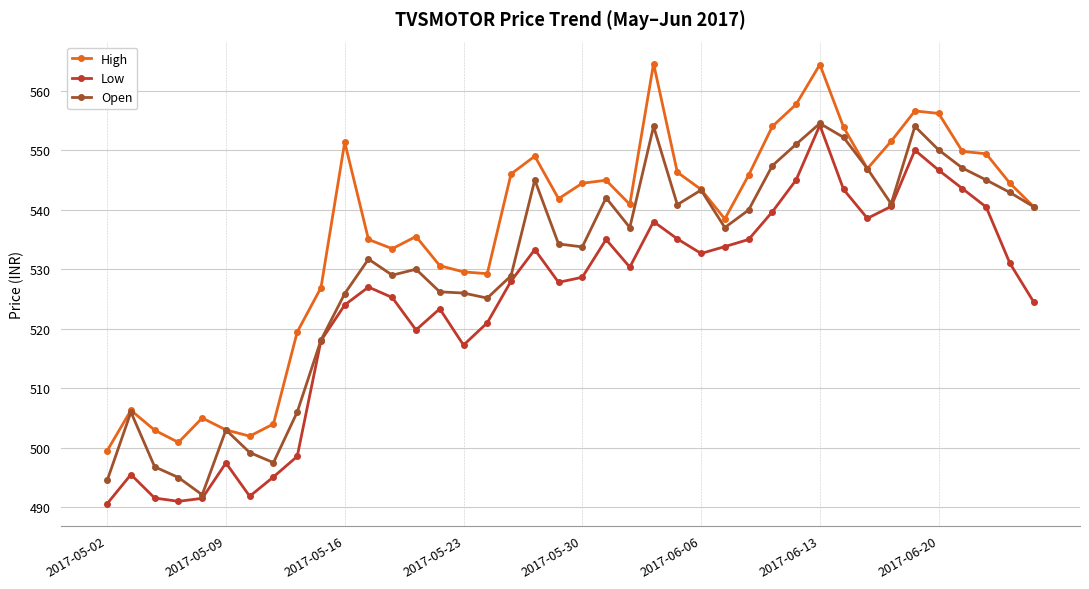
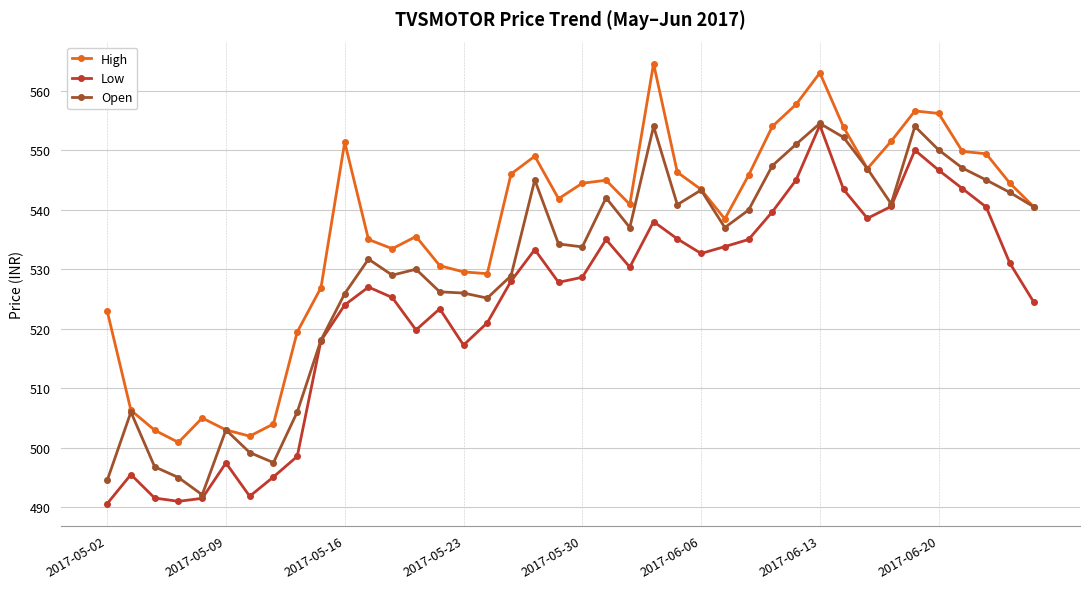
  {
    "High": {
-     "2017-05-02": 500,
+     "2017-05-02": 523,
      "2017-05-16": 551,
      "2017-05-23": 530,
      "2017-05-30": 544,
-     "2017-06-13": 564,
+     "2017-06-13": 563,
      "2017-06-20": 556
    }
  }
